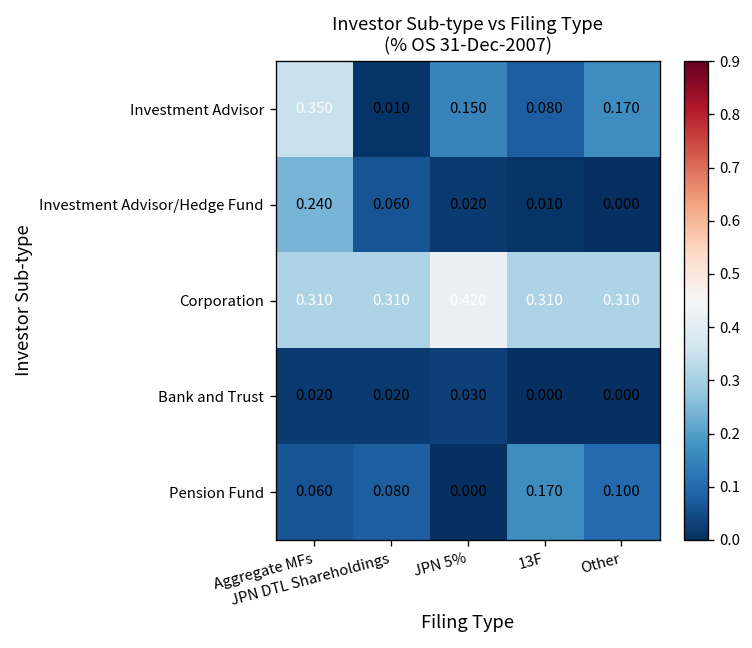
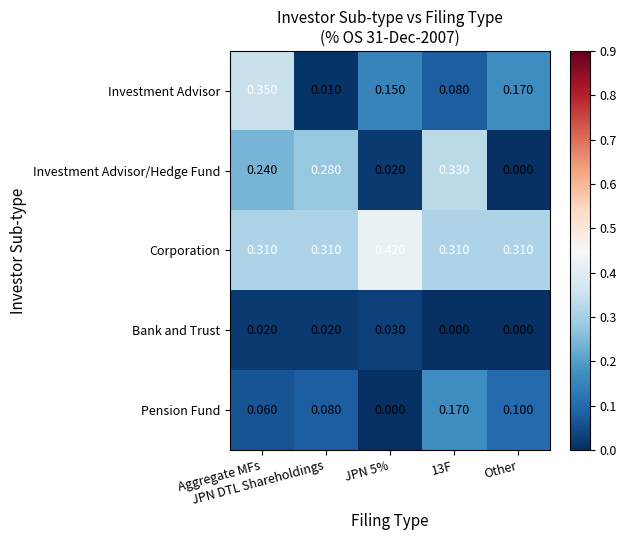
  {
    "Investment Advisor": {
      "Aggregate MFs": 0.350,
      "JPN DTL Shareholdings": 0.010,
      "JPN 5%": 0.150,
      "13F": 0.080,
      "Other": 0.170
    },
    "Investment Advisor/Hedge Fund": {
      "Aggregate MFs": 0.240,
-     "JPN DTL Shareholdings": 0.060,
+     "JPN DTL Shareholdings": 0.280,
      "JPN 5%": 0.020,
-     "13F": 0.010,
+     "13F": 0.330,
      "Other": 0.000
    },
    "Corporation": {
      "Aggregate MFs": 0.310,
      "JPN DTL Shareholdings": 0.310,
      "13F": 0.310,
      "Other": 0.310
    },
    "Bank and Trust": {
      "Aggregate MFs": 0.020,
      "JPN DTL Shareholdings": 0.020,
      "JPN 5%": 0.030,
      "13F": 0.000,
      "Other": 0.000
    },
    "Pension Fund": {
      "Aggregate MFs": 0.060,
      "JPN DTL Shareholdings": 0.080,
      "JPN 5%": 0.000,
      "13F": 0.170,
      "Other": 0.100
    }
  }
